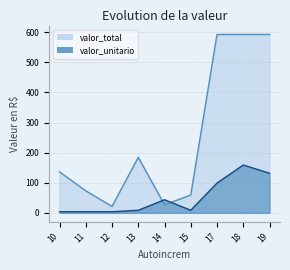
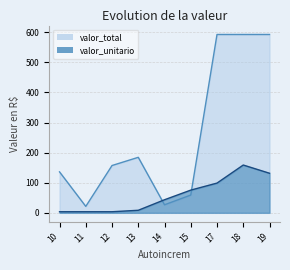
  {
    "valor_total": {
      "10": 140,
-     "11": 70,
-     "12": 20,
+     "11": 20,
+     "12": 160,
      "13": 180,
      "14": 30,
      "15": 60,
      "17": 590,
      "18": 590,
      "19": 590
    },
    "valor_unitario": {
      "10": 0,
      "11": 0,
      "12": 0,
      "13": 10,
      "14": 40,
-     "15": 10,
+     "15": 80,
      "17": 100,
      "18": 160,
      "19": 130
    }
  }
